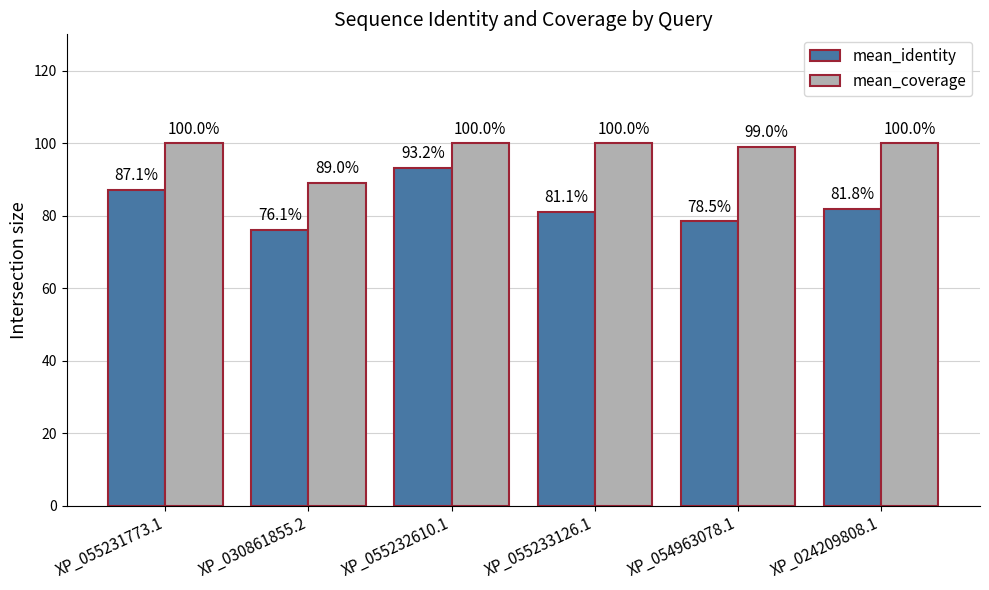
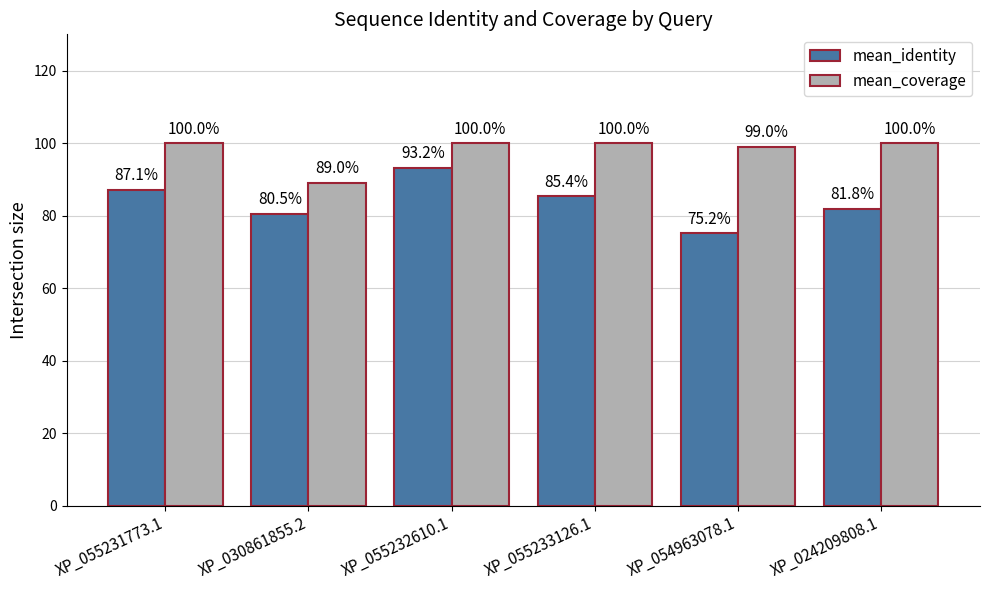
  {
    "mean_identity": {
      "XP_055231773.1": "87.1%",
-     "XP_030861855.2": "76.1%",
+     "XP_030861855.2": "80.5%",
      "XP_055232610.1": "93.2%",
-     "XP_055233126.1": "81.1%",
-     "XP_054963078.1": "78.5%",
+     "XP_055233126.1": "85.4%",
+     "XP_054963078.1": "75.2%",
      "XP_024209808.1": "81.8%"
    },
    "mean_coverage": {
      "XP_055231773.1": "100.0%",
      "XP_030861855.2": "89.0%",
      "XP_055232610.1": "100.0%",
      "XP_055233126.1": "100.0%",
      "XP_054963078.1": "99.0%",
      "XP_024209808.1": "100.0%"
    }
  }
